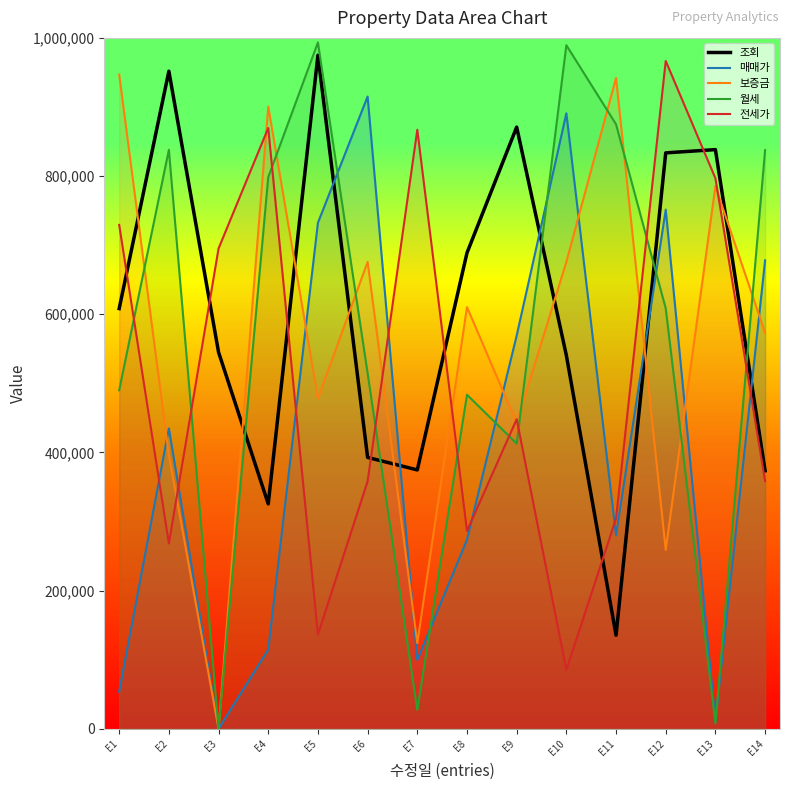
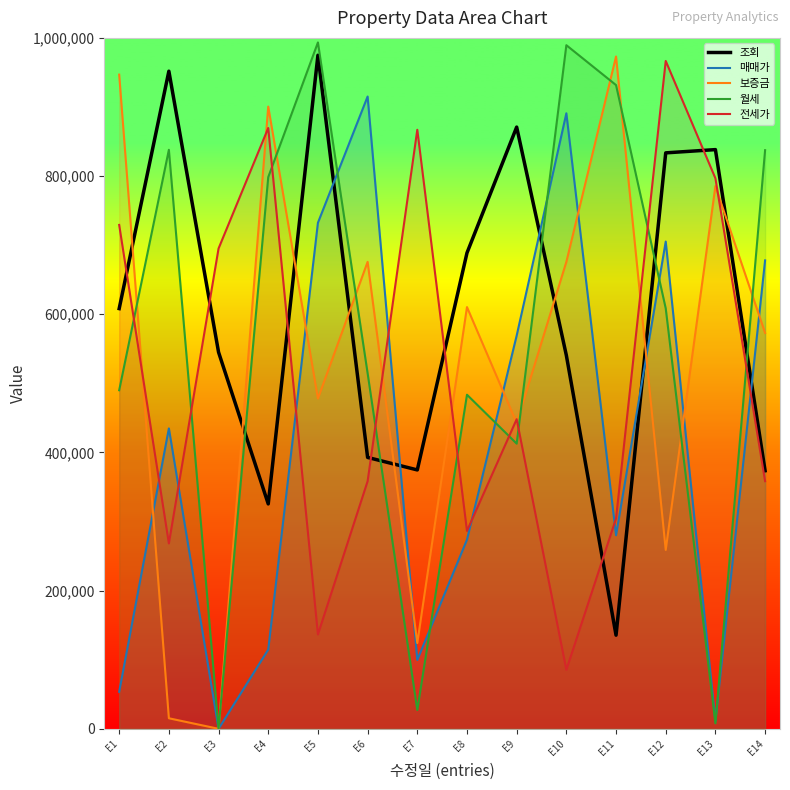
  {
    "조회": {
      "E1": "610,000",
      "E2": "950,000",
      "E3": "550,000",
      "E4": "330,000",
      "E5": "970,000",
      "E6": "390,000",
      "E7": "370,000",
      "E8": "690,000",
      "E9": "870,000",
      "E10": "540,000",
      "E11": "140,000",
      "E12": "830,000",
      "E13": "840,000",
      "E14": "370,000"
    },
    "매매가": {
      "E1": "50,000",
      "E2": "430,000",
      "E4": "110,000",
      "E5": "730,000",
      "E6": "920,000",
      "E7": "100,000",
      "E8": "270,000",
      "E9": "570,000",
      "E10": "890,000",
      "E11": "280,000",
-     "E12": "750,000",
+     "E12": "710,000",
      "E14": "680,000"
    },
    "보증금": {
      "E1": "950,000",
-     "E2": "400,000",
+     "E2": "20,000",
      "E4": "900,000",
      "E5": "480,000",
      "E6": "680,000",
      "E7": "120,000",
      "E8": "610,000",
      "E9": "440,000",
      "E10": "680,000",
-     "E11": "940,000",
+     "E11": "970,000",
      "E12": "260,000",
      "E13": "790,000",
      "E14": "570,000"
    },
    "월세": {
      "E1": "490,000",
      "E2": "840,000",
      "E4": "800,000",
      "E5": "990,000",
      "E6": "510,000",
      "E7": "30,000",
      "E8": "480,000",
      "E9": "410,000",
      "E10": "990,000",
-     "E11": "870,000",
+     "E11": "930,000",
      "E12": "610,000",
      "E14": "840,000"
    },
    "전세가": {
      "E1": "730,000",
      "E2": "270,000",
      "E3": "700,000",
      "E4": "870,000",
      "E5": "140,000",
      "E6": "360,000",
      "E7": "870,000",
      "E8": "290,000",
      "E9": "450,000",
      "E10": "90,000",
      "E11": "300,000",
      "E12": "970,000",
      "E13": "800,000",
      "E14": "360,000"
    }
  }
